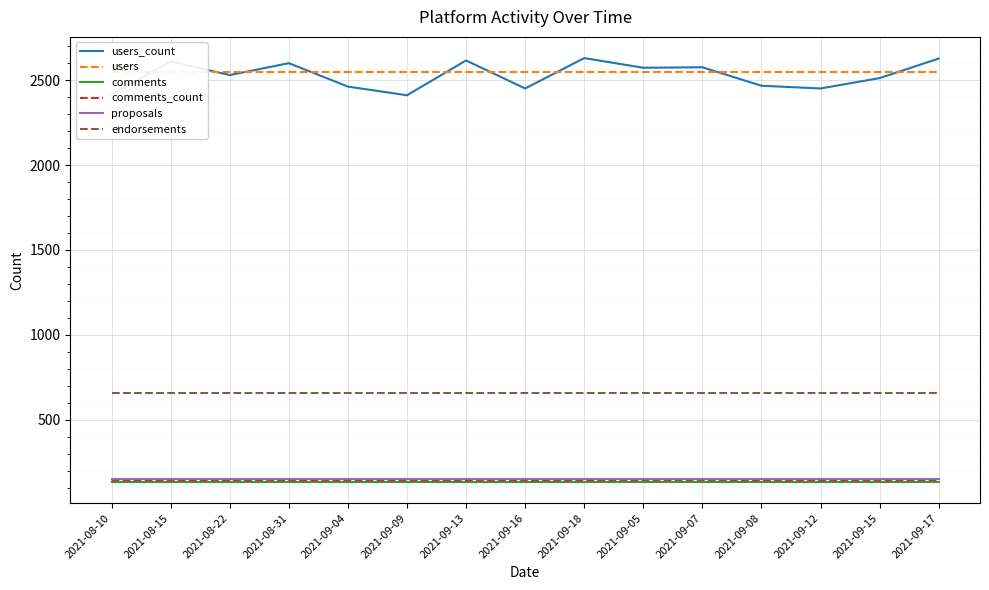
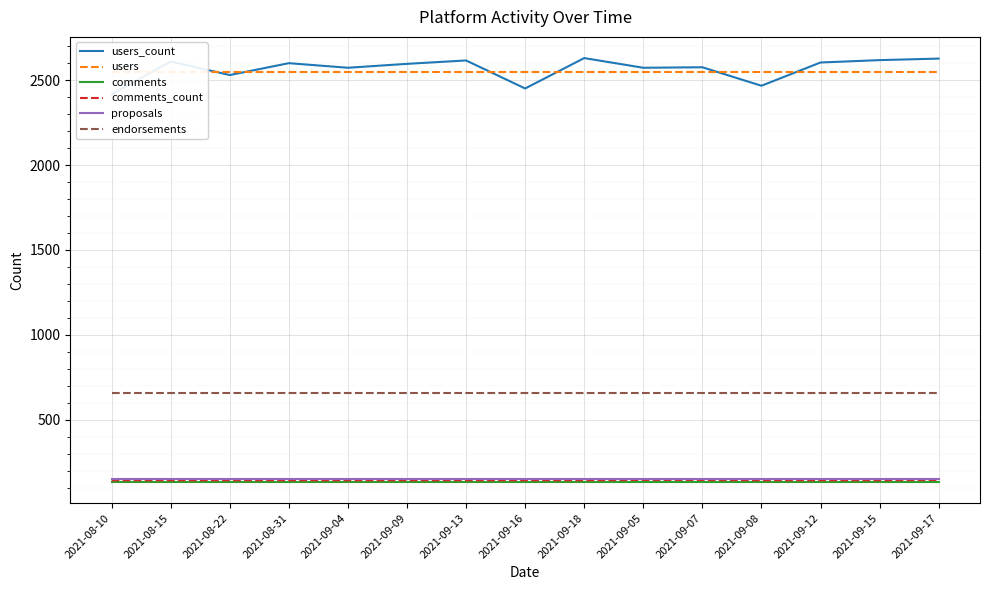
  {
    "users_count": {
      "2021-08-22": 2530,
      "2021-08-31": 2600,
-     "2021-09-04": 2460,
-     "2021-09-09": 2410,
+     "2021-09-04": 2570,
+     "2021-09-09": 2600,
      "2021-09-13": 2620,
      "2021-09-16": 2450,
      "2021-09-18": 2630,
      "2021-09-05": 2570,
      "2021-09-07": 2580,
      "2021-09-08": 2470,
-     "2021-09-12": 2450,
-     "2021-09-15": 2510,
+     "2021-09-12": 2600,
+     "2021-09-15": 2620,
      "2021-09-17": 2630
    },
    "users": {
      "2021-08-22": 2550,
      "2021-08-31": 2550,
      "2021-09-04": 2550,
      "2021-09-09": 2550,
      "2021-09-13": 2550,
      "2021-09-16": 2550,
      "2021-09-18": 2550,
      "2021-09-05": 2550,
      "2021-09-07": 2550,
      "2021-09-08": 2550,
      "2021-09-12": 2550,
      "2021-09-15": 2550,
      "2021-09-17": 2550
    },
    "endorsements": {
      "2021-08-10": 660,
      "2021-08-15": 660,
      "2021-08-22": 660,
      "2021-08-31": 660,
      "2021-09-04": 660,
      "2021-09-09": 660,
      "2021-09-13": 660,
      "2021-09-16": 660,
      "2021-09-18": 660,
      "2021-09-05": 660,
      "2021-09-07": 660,
      "2021-09-08": 660,
      "2021-09-12": 660,
      "2021-09-15": 660,
      "2021-09-17": 660
    }
  }
